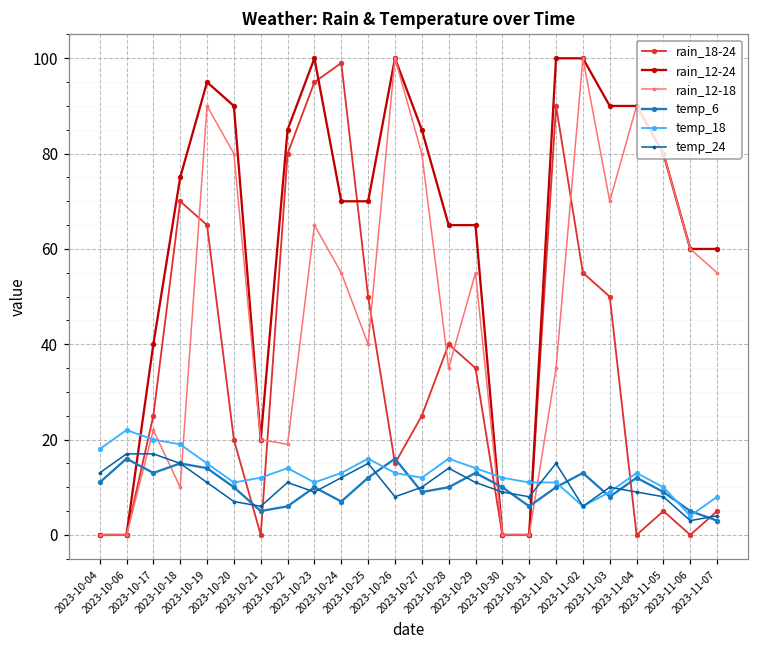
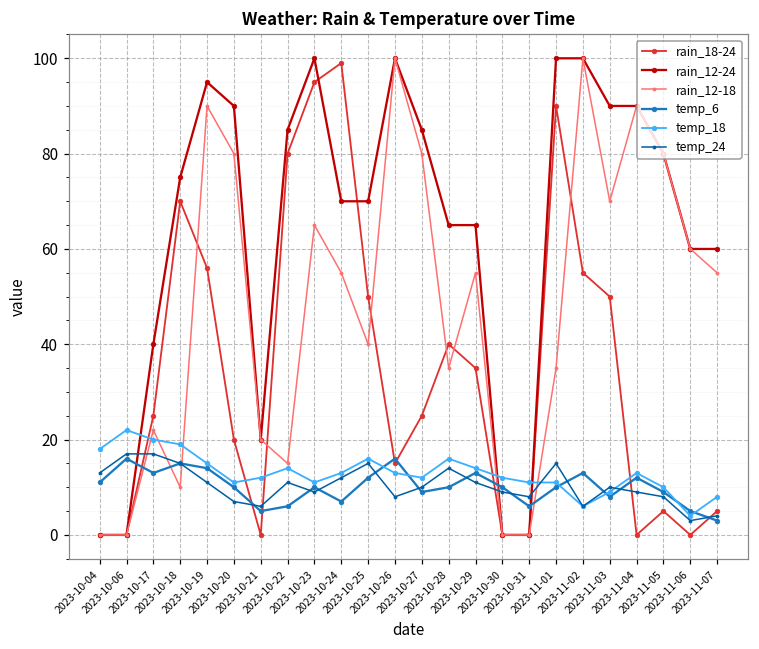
  {
    "rain_18-24": {
      "2023-10-17": 25,
      "2023-10-18": 70,
-     "2023-10-19": 65,
+     "2023-10-19": 56,
      "2023-10-20": 20,
      "2023-10-21": 0,
      "2023-10-22": 80,
      "2023-10-23": 95,
      "2023-10-24": 99,
      "2023-10-25": 50,
      "2023-10-26": 15,
      "2023-10-27": 25,
      "2023-10-28": 40,
      "2023-10-29": 35,
      "2023-11-01": 90,
      "2023-11-02": 55,
      "2023-11-03": 50,
      "2023-11-04": 0,
      "2023-11-05": 5,
      "2023-11-06": 0,
      "2023-11-07": 5
    },
    "rain_12-24": {
      "2023-10-17": 40,
      "2023-10-18": 75,
      "2023-10-19": 95,
      "2023-10-20": 90,
      "2023-10-22": 85,
      "2023-10-23": 100,
      "2023-10-24": 70,
      "2023-10-25": 70,
      "2023-10-27": 85,
      "2023-10-28": 65,
      "2023-10-29": 65,
      "2023-11-01": 100,
      "2023-11-03": 90,
      "2023-11-07": 60
    },
    "rain_12-18": {
      "2023-10-17": 22,
      "2023-10-18": 10,
      "2023-10-19": 90,
      "2023-10-20": 80,
-     "2023-10-22": 19,
+     "2023-10-22": 15,
      "2023-10-23": 65,
      "2023-10-24": 55,
      "2023-10-25": 40,
      "2023-10-27": 80,
      "2023-10-28": 35,
      "2023-10-29": 55,
      "2023-11-01": 35,
      "2023-11-03": 70,
      "2023-11-07": 55
    },
    "temp_18": {
      "2023-10-04": 18,
      "2023-10-06": 22,
      "2023-10-17": 20,
      "2023-10-18": 19,
      "2023-10-19": 15,
      "2023-10-20": 11,
      "2023-10-21": 12,
      "2023-10-22": 14,
      "2023-10-23": 11,
      "2023-10-24": 13,
      "2023-10-25": 16,
      "2023-10-26": 13,
      "2023-10-27": 12,
      "2023-10-28": 16,
      "2023-10-29": 14,
      "2023-10-30": 12,
      "2023-10-31": 11,
      "2023-11-01": 11,
      "2023-11-03": 9,
      "2023-11-04": 13,
      "2023-11-05": 10,
      "2023-11-06": 4,
      "2023-11-07": 8
    }
  }
